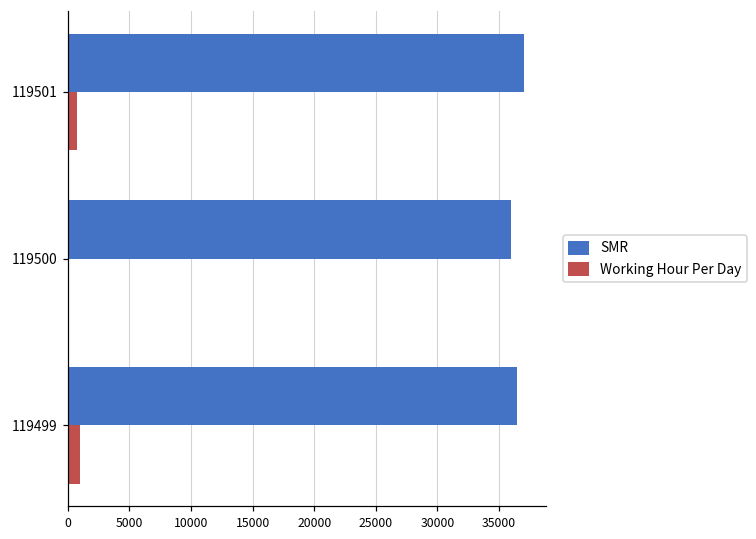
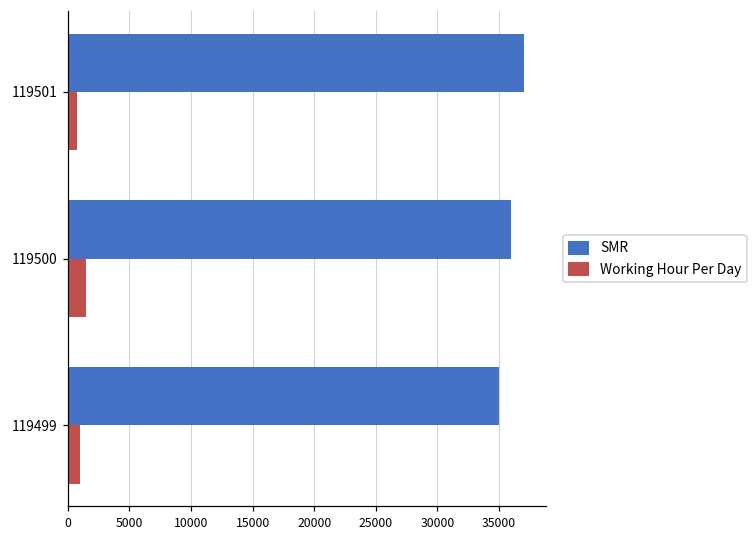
  {
    "SMR": {
      "119501": 37000,
      "119500": 36000,
-     "119499": 36500
+     "119499": 35000
    },
    "Working Hour Per Day": {
      "119501": 700,
-     "119500": 0,
+     "119500": 1400,
      "119499": 1000
    }
  }
